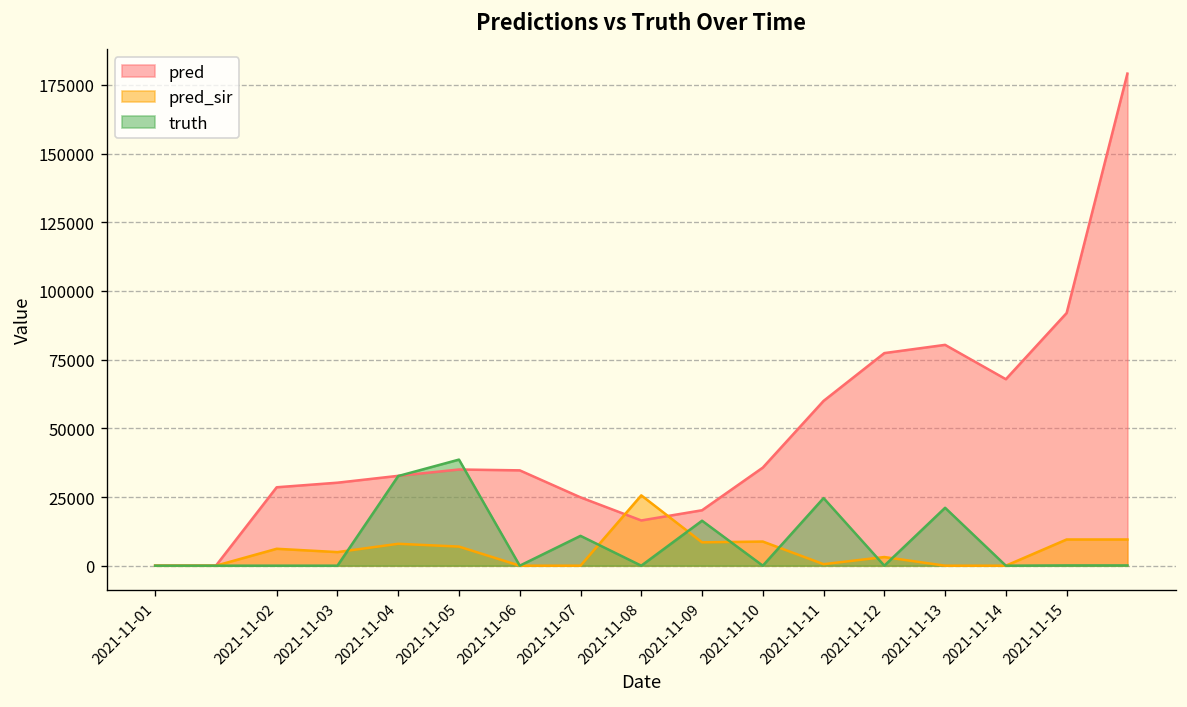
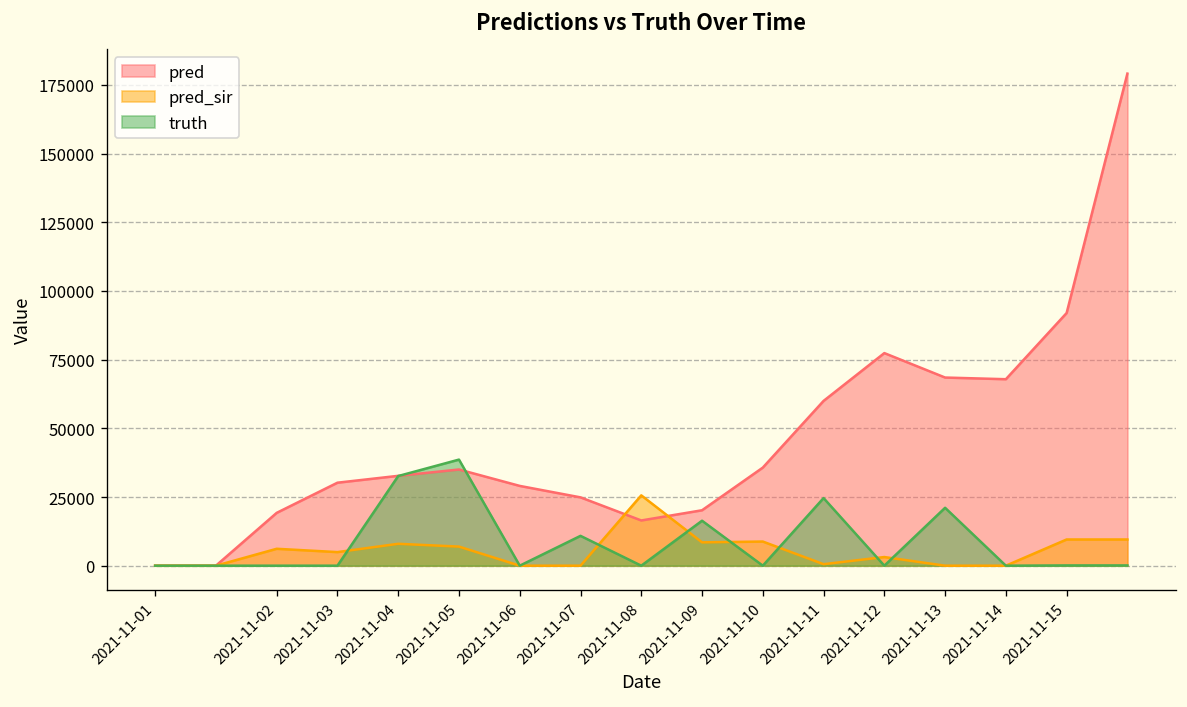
  {
    "pred": {
-     "2021-11-02": 29000,
+     "2021-11-02": 19000,
      "2021-11-03": 30000,
      "2021-11-05": 35000,
-     "2021-11-06": 35000,
+     "2021-11-06": 29000,
      "2021-11-07": 25000,
      "2021-11-08": 16000,
      "2021-11-09": 20000,
      "2021-11-10": 36000,
      "2021-11-11": 60000,
      "2021-11-12": 77000,
-     "2021-11-13": 80000,
+     "2021-11-13": 68000,
      "2021-11-14": 68000
    },
    "pred_sir": {
      "2021-11-02": 6000,
      "2021-11-03": 5000,
      "2021-11-04": 8000,
      "2021-11-05": 7000,
      "2021-11-07": 0,
      "2021-11-08": 26000,
      "2021-11-09": 8000,
      "2021-11-10": 9000,
      "2021-11-11": 1000,
      "2021-11-12": 3000,
      "2021-11-13": 0
    },
    "truth": {
      "2021-11-02": 0,
      "2021-11-03": 0,
      "2021-11-05": 39000,
      "2021-11-07": 11000,
      "2021-11-08": 0,
      "2021-11-09": 16000,
      "2021-11-10": 0,
      "2021-11-11": 25000,
      "2021-11-12": 0,
      "2021-11-13": 21000
    }
  }
